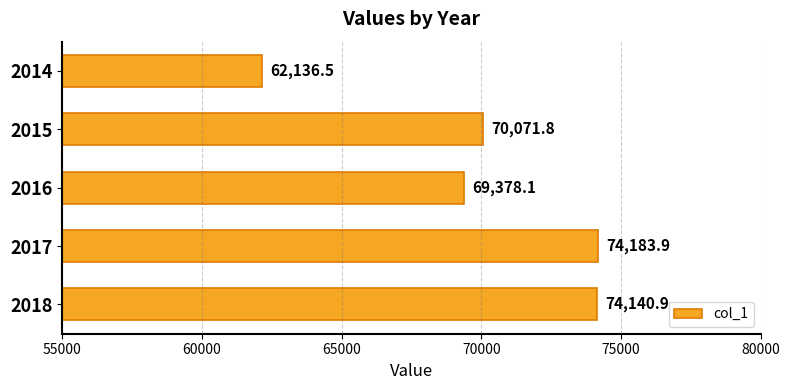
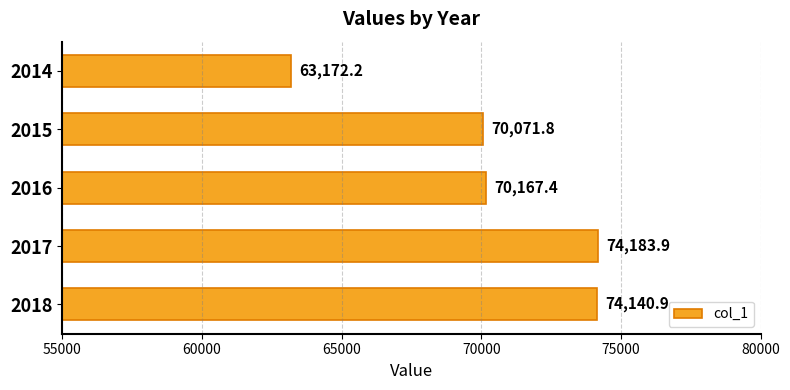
  {
-   "2014": "62,136.5",
+   "2014": "63,172.2",
    "2015": "70,071.8",
-   "2016": "69,378.1",
+   "2016": "70,167.4",
    "2017": "74,183.9"
  }
